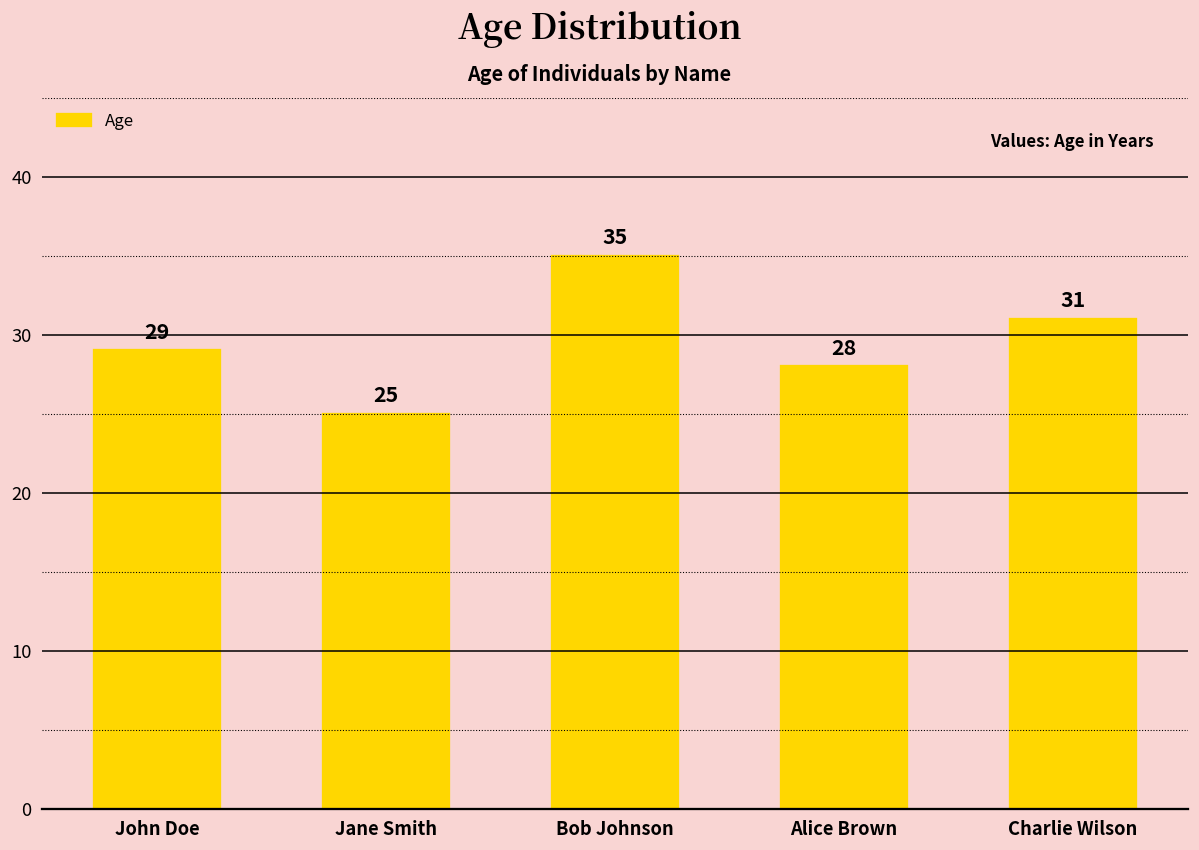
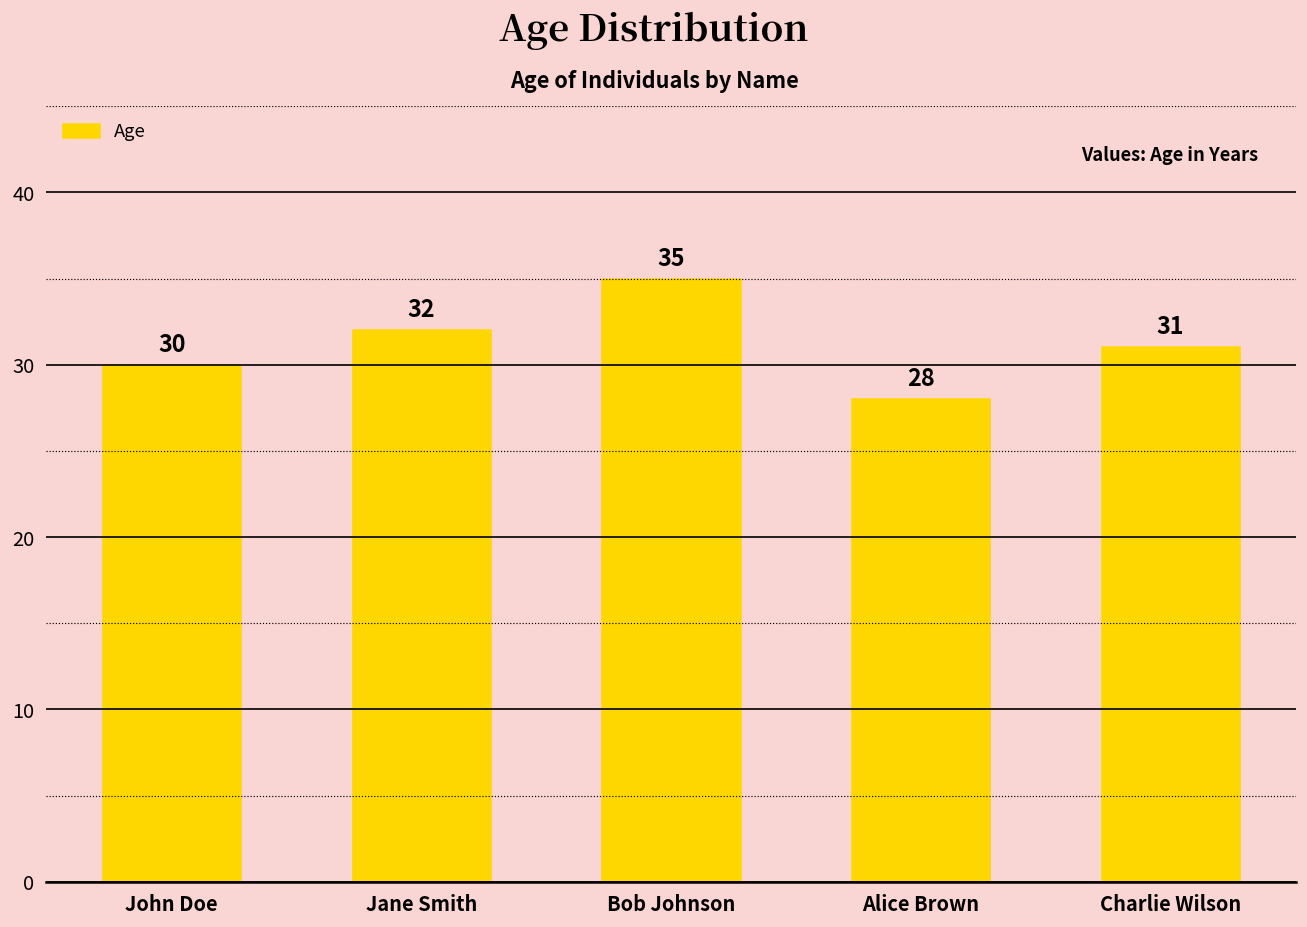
  {
-   "John Doe": 29,
-   "Jane Smith": 25,
+   "John Doe": 30,
+   "Jane Smith": 32,
    "Bob Johnson": 35,
    "Alice Brown": 28,
    "Charlie Wilson": 31
  }
